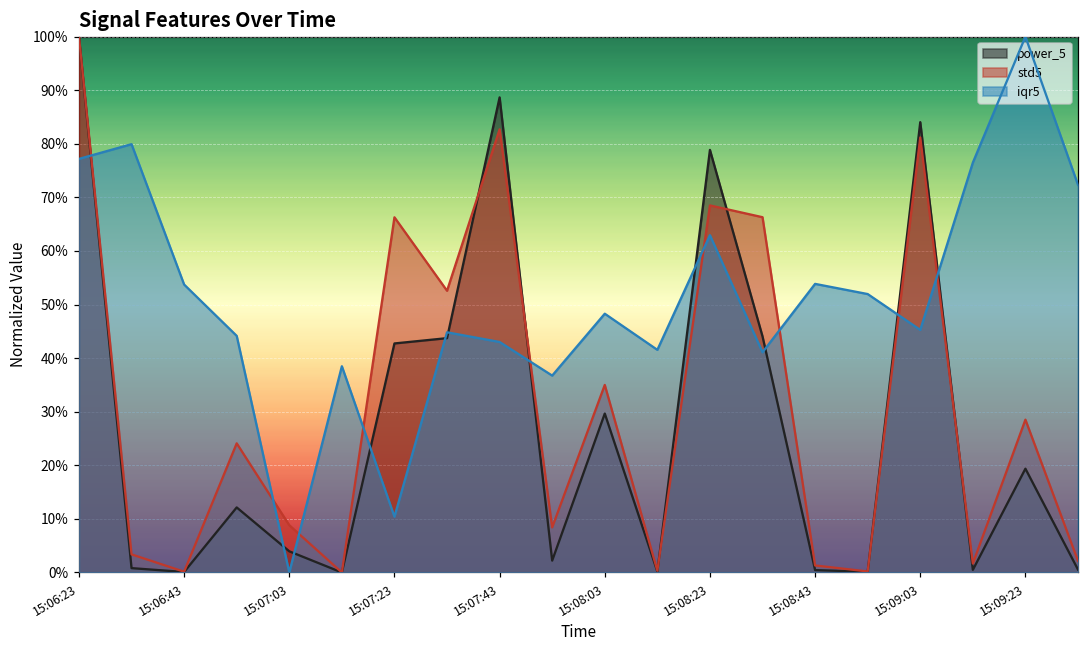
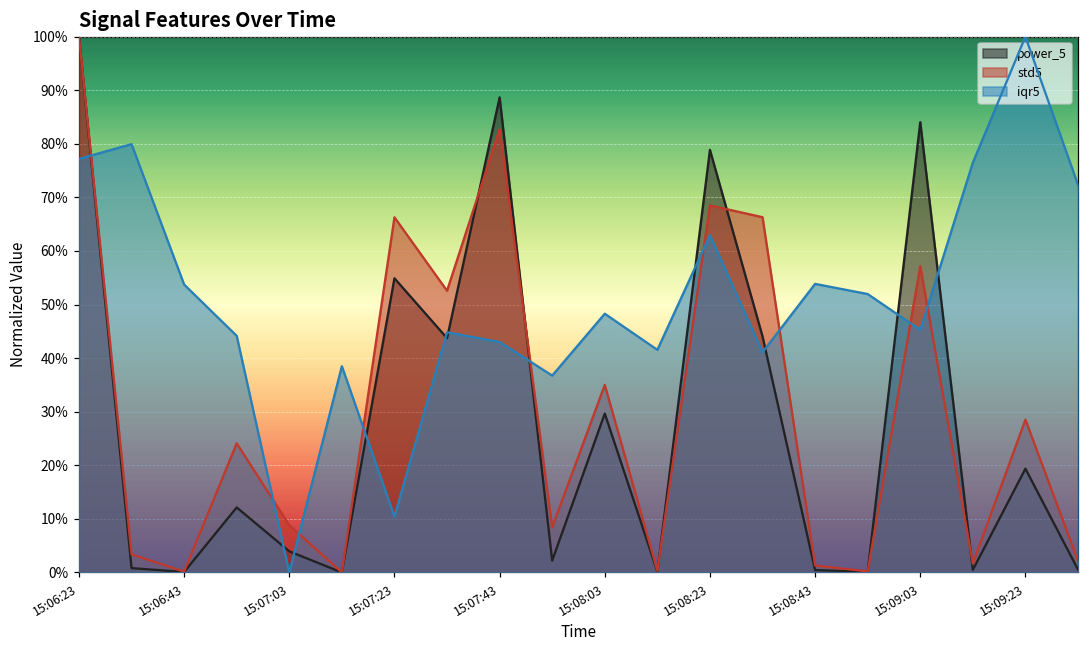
  {
    "power_5": {
      "15:07:03": "4%",
-     "15:07:23": "43%",
+     "15:07:23": "55%",
      "15:07:43": "89%",
      "15:08:03": "30%",
      "15:08:23": "79%",
      "15:08:43": "0%",
      "15:09:03": "84%",
      "15:09:23": "19%"
    },
    "std5": {
      "15:07:03": "9%",
      "15:07:23": "66%",
      "15:07:43": "83%",
      "15:08:03": "35%",
      "15:08:23": "69%",
      "15:08:43": "1%",
-     "15:09:03": "81%",
+     "15:09:03": "57%",
      "15:09:23": "29%"
    },
    "iqr5": {
      "15:06:23": "77%",
      "15:06:43": "54%",
      "15:07:03": "0%",
      "15:07:23": "10%",
      "15:07:43": "43%",
      "15:08:03": "48%",
      "15:08:23": "63%",
      "15:08:43": "54%",
      "15:09:03": "45%",
      "15:09:23": "100%"
    }
  }
